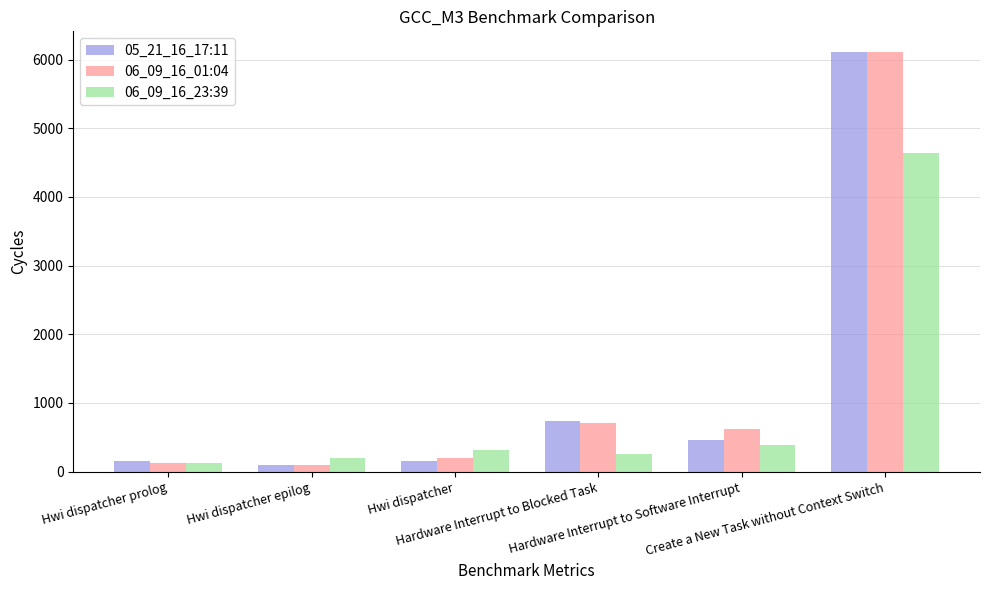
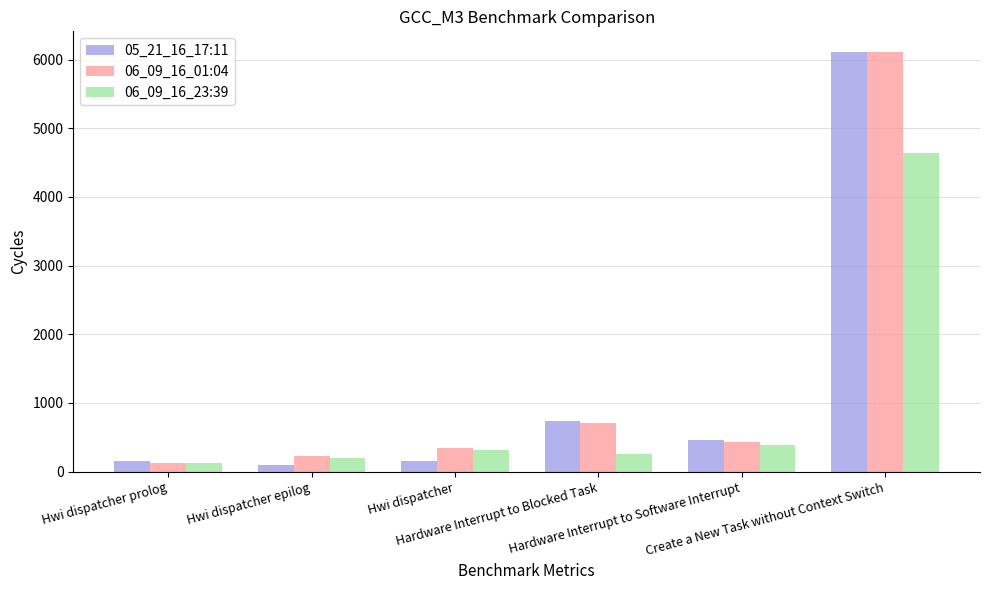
  {
    "05_21_16_17:11": {
      "Hwi dispatcher prolog": 200,
      "Hwi dispatcher epilog": 100,
      "Hwi dispatcher": 200,
      "Hardware Interrupt to Blocked Task": 700,
      "Hardware Interrupt to Software Interrupt": 500,
      "Create a New Task without Context Switch": 6100
    },
    "06_09_16_01:04": {
      "Hwi dispatcher prolog": 100,
-     "Hwi dispatcher epilog": 100,
-     "Hwi dispatcher": 200,
+     "Hwi dispatcher epilog": 200,
+     "Hwi dispatcher": 300,
      "Hardware Interrupt to Blocked Task": 700,
-     "Hardware Interrupt to Software Interrupt": 600,
+     "Hardware Interrupt to Software Interrupt": 400,
      "Create a New Task without Context Switch": 6100
    },
    "06_09_16_23:39": {
      "Hwi dispatcher prolog": 100,
      "Hwi dispatcher epilog": 200,
      "Hwi dispatcher": 300,
      "Hardware Interrupt to Blocked Task": 300,
      "Hardware Interrupt to Software Interrupt": 400,
      "Create a New Task without Context Switch": 4600
    }
  }
